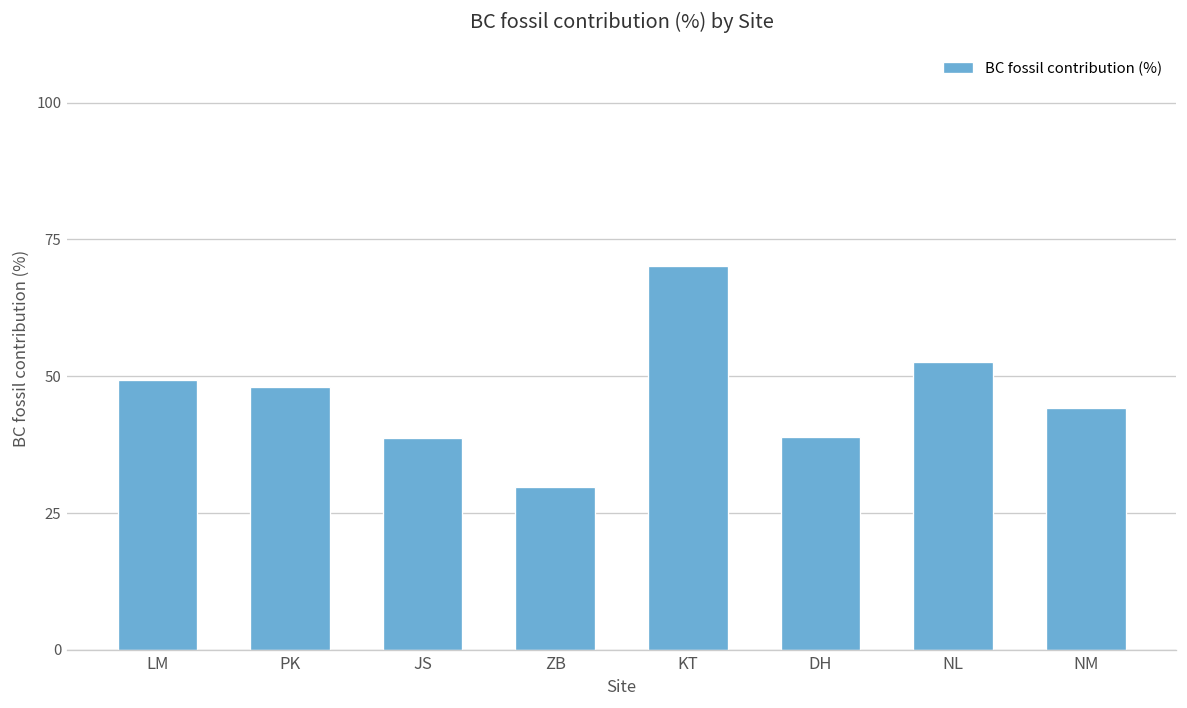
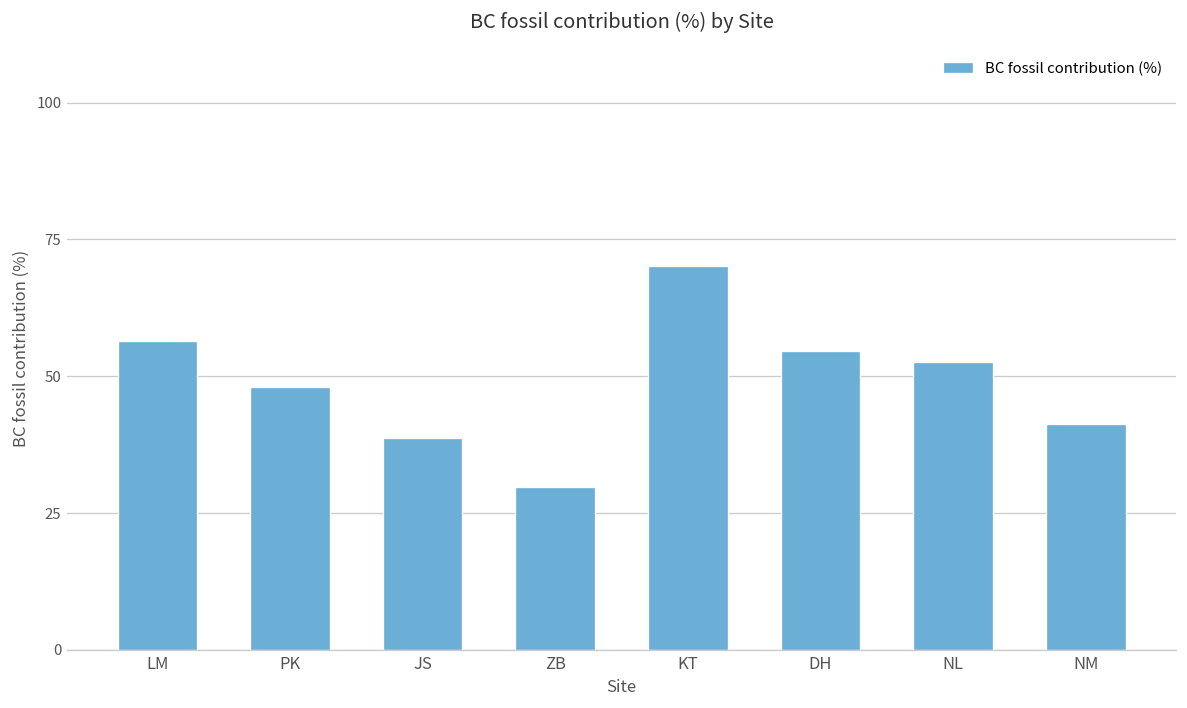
  {
-   "LM": 49,
+   "LM": 56,
    "PK": 48,
    "JS": 39,
    "ZB": 30,
    "KT": 70,
-   "DH": 39,
+   "DH": 55,
    "NL": 53,
-   "NM": 44
+   "NM": 41
  }
